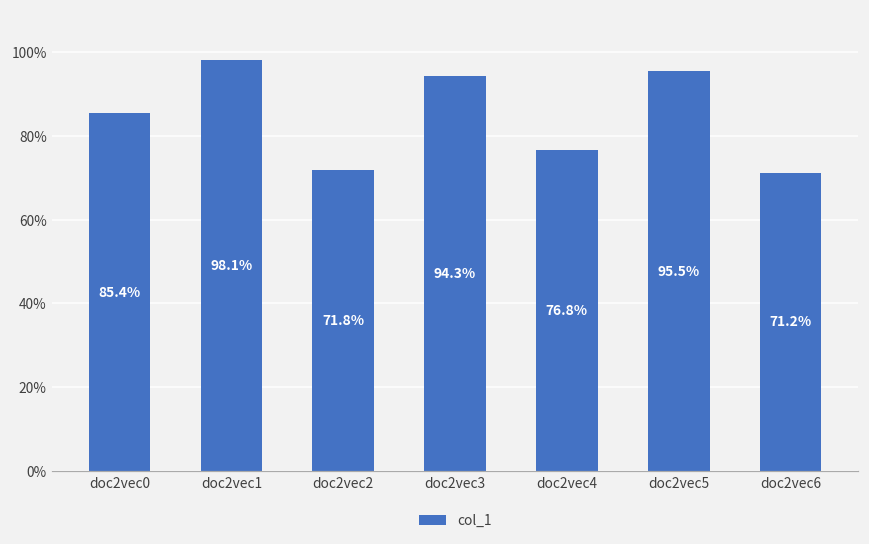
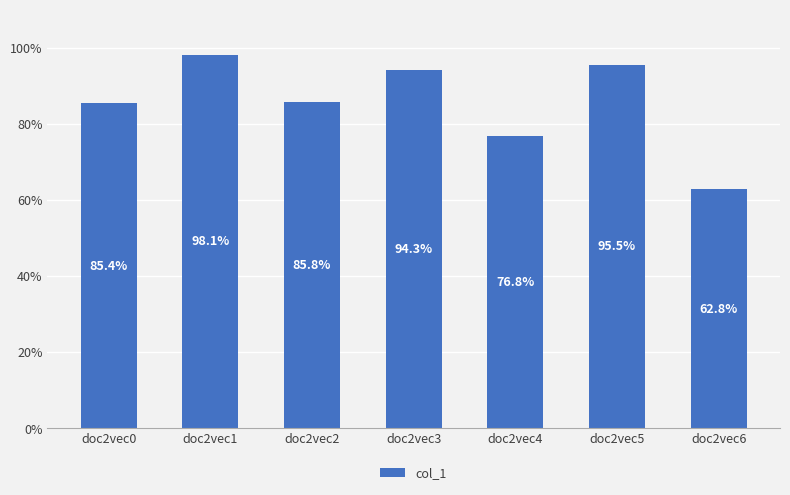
  {
    "doc2vec0": "85.4%",
    "doc2vec1": "98.1%",
-   "doc2vec2": "71.8%",
+   "doc2vec2": "85.8%",
    "doc2vec3": "94.3%",
    "doc2vec4": "76.8%",
    "doc2vec5": "95.5%",
-   "doc2vec6": "71.2%"
+   "doc2vec6": "62.8%"
  }
